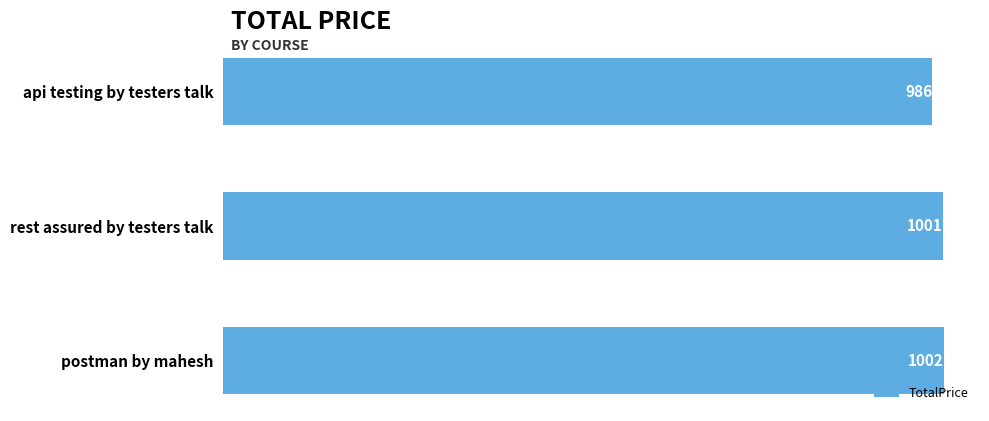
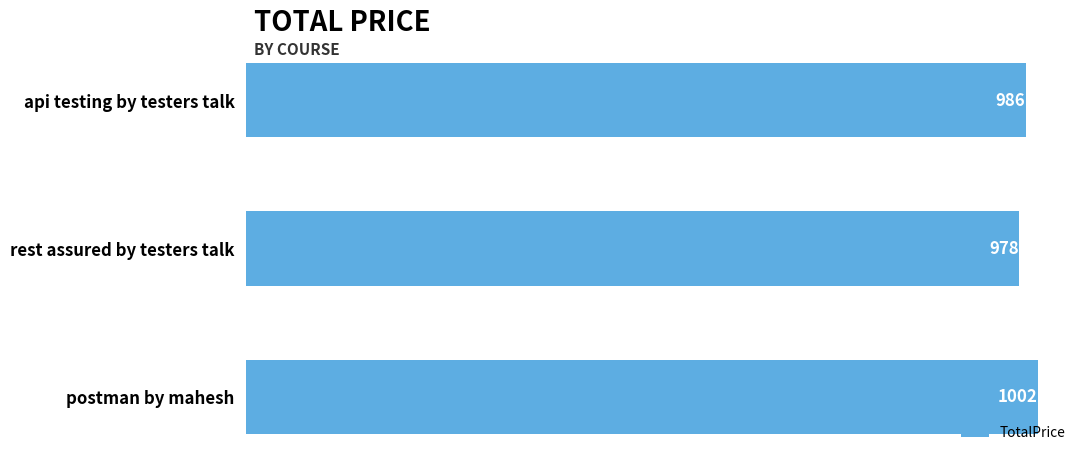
  {
    "api testing by testers talk": 986,
-   "rest assured by testers talk": 1001,
+   "rest assured by testers talk": 978,
    "postman by mahesh": 1002
  }
